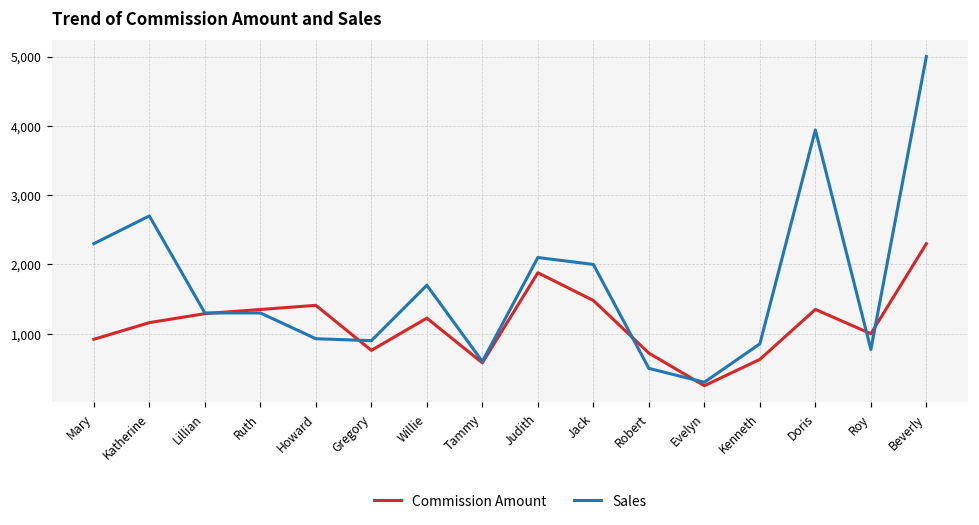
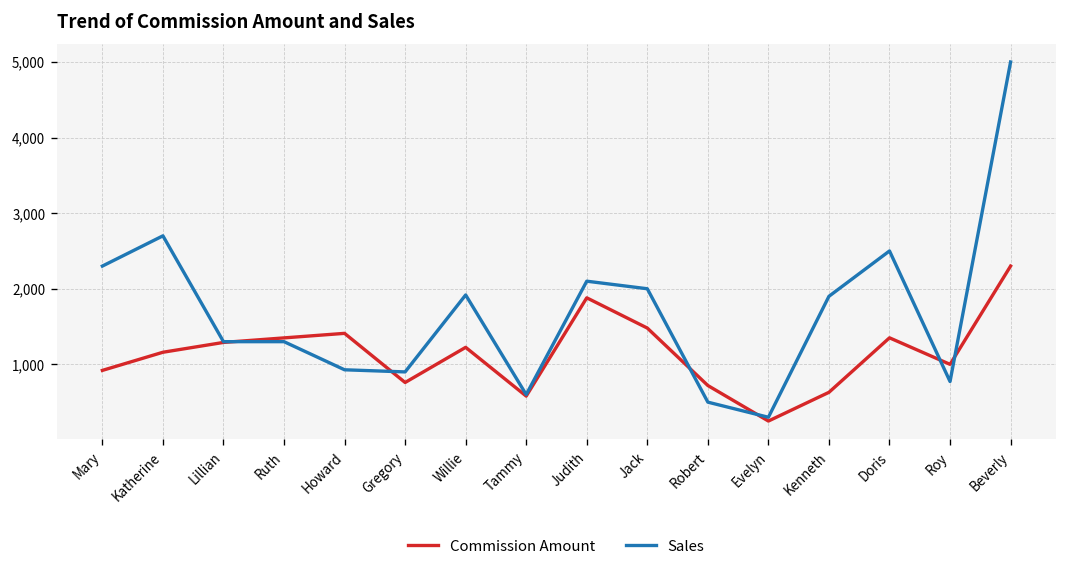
  {
    "Commission Amount": {
      "Mary": "900",
      "Katherine": "1,200",
      "Ruth": "1,400",
      "Howard": "1,400",
      "Gregory": "800",
      "Willie": "1,200",
      "Judith": "1,900",
      "Jack": "1,500",
      "Robert": "700",
      "Evelyn": "300",
      "Kenneth": "600",
      "Doris": "1,400",
      "Roy": "1,000",
      "Beverly": "2,300"
    },
    "Sales": {
      "Mary": "2,300",
      "Katherine": "2,700",
      "Ruth": "1,300",
      "Howard": "900",
      "Gregory": "900",
-     "Willie": "1,700",
+     "Willie": "1,900",
      "Judith": "2,100",
      "Jack": "2,000",
      "Robert": "500",
      "Evelyn": "300",
-     "Kenneth": "900",
-     "Doris": "3,900",
+     "Kenneth": "1,900",
+     "Doris": "2,500",
      "Roy": "800",
      "Beverly": "5,000"
    }
  }
